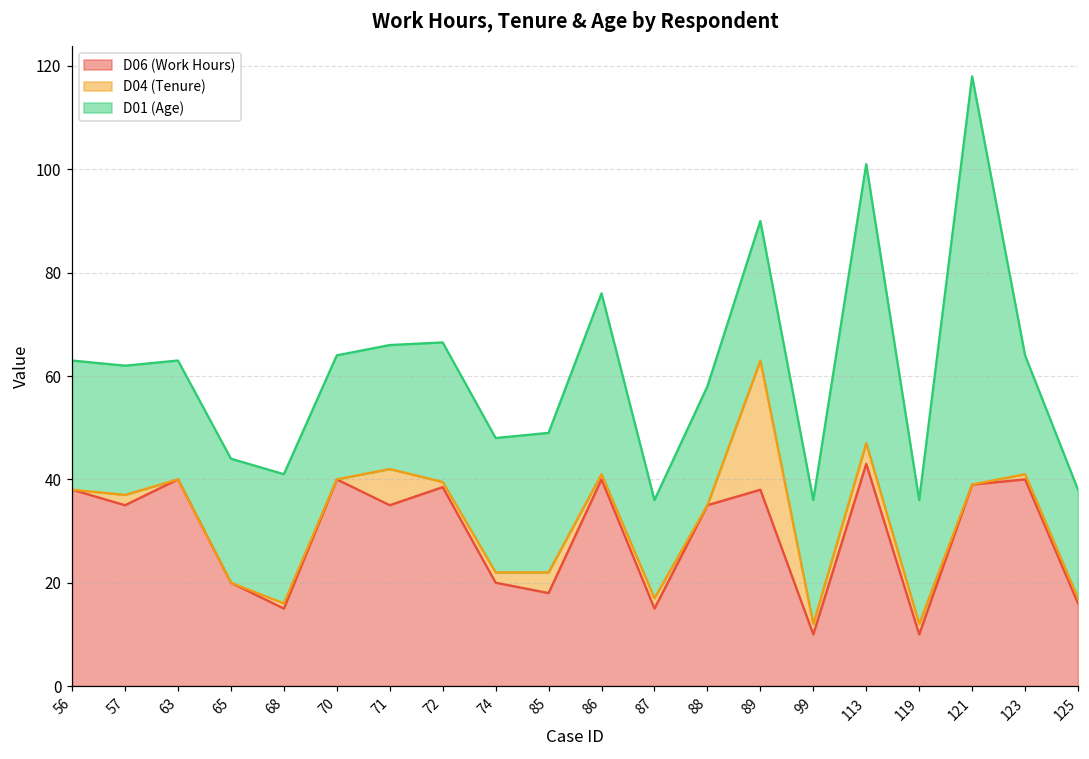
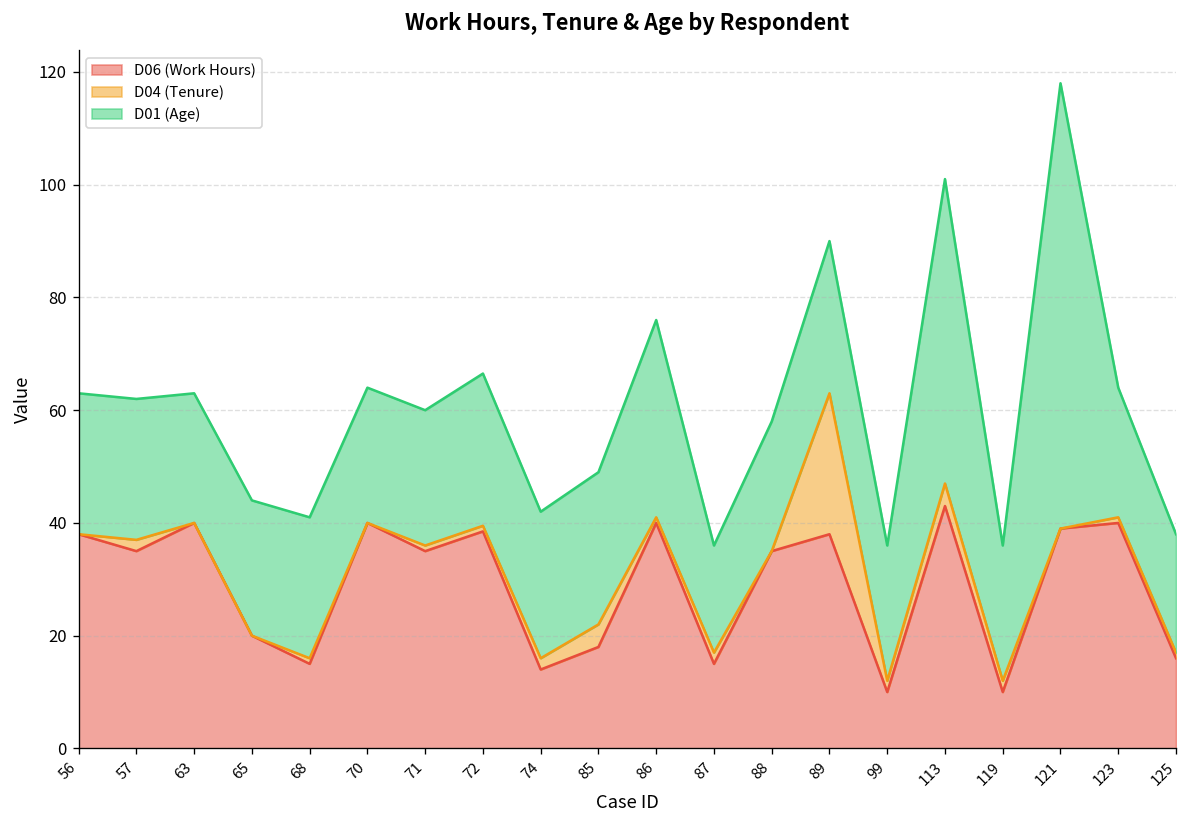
  {
    "D06 (Work Hours)": {
      "57": 35,
      "68": 15,
      "71": 35,
      "72": 39,
-     "74": 20,
+     "74": 14,
      "85": 18,
      "86": 40,
      "87": 15,
      "89": 38,
      "99": 10,
      "113": 43,
      "119": 10,
      "123": 40,
      "125": 16
    },
    "D04 (Tenure)": {
      "57": 2,
      "68": 1,
-     "71": 7,
+     "71": 1,
      "72": 1,
      "74": 2,
      "85": 4,
      "86": 1,
      "87": 2,
      "89": 25,
      "99": 2,
      "113": 4,
      "119": 2,
      "123": 1,
      "125": 1
    },
    "D01 (Age)": {
      "56": 25,
      "57": 25,
      "63": 23,
      "65": 24,
      "68": 25,
      "70": 24,
      "71": 24,
      "72": 27,
      "74": 26,
      "85": 27,
      "86": 35,
      "87": 19,
      "88": 23,
      "89": 27,
      "99": 24,
      "113": 54,
      "119": 24,
      "121": 79,
      "123": 23,
      "125": 21
    }
  }
